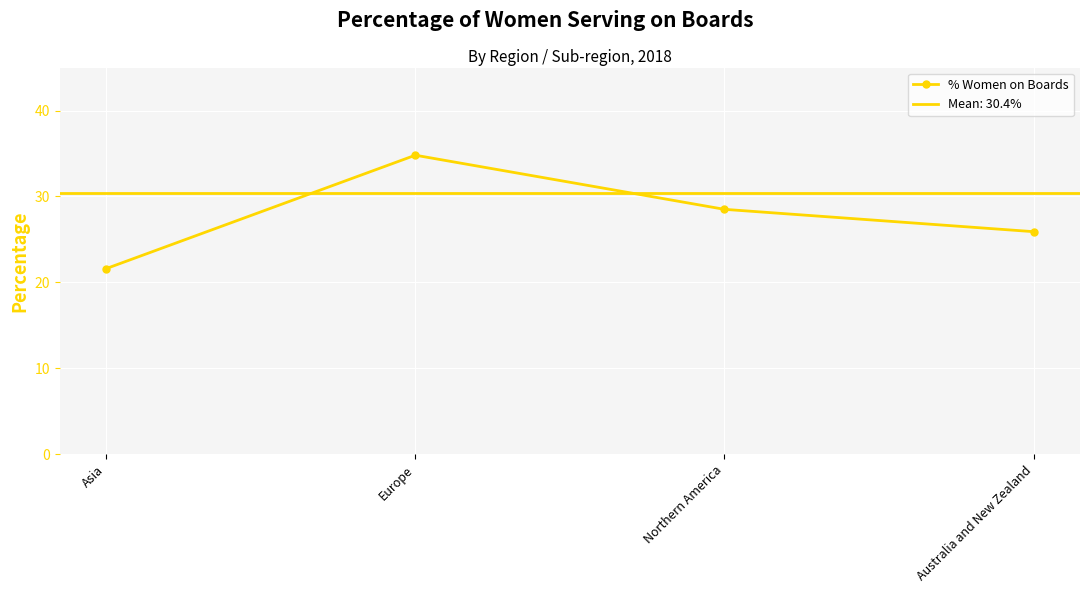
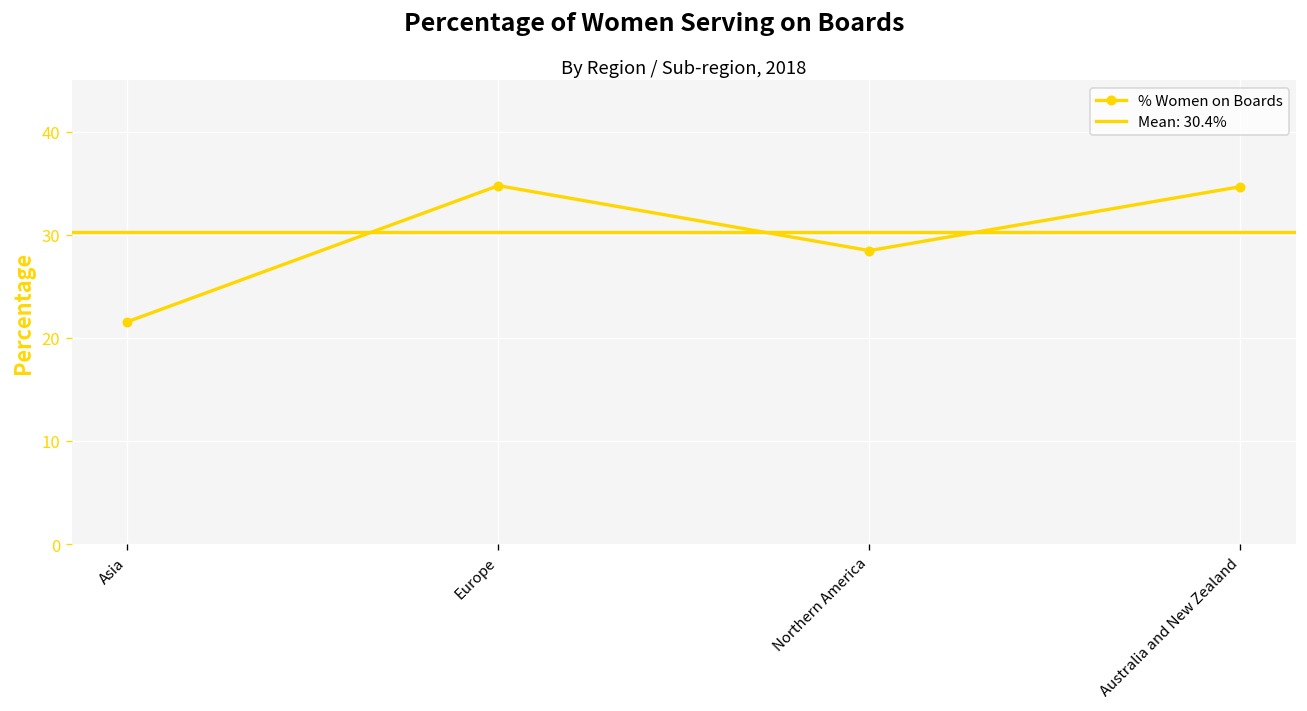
  {
    "Asia": 22,
    "Europe": 35,
    "Northern America": 29,
-   "Australia and New Zealand": 26
+   "Australia and New Zealand": 35
  }
